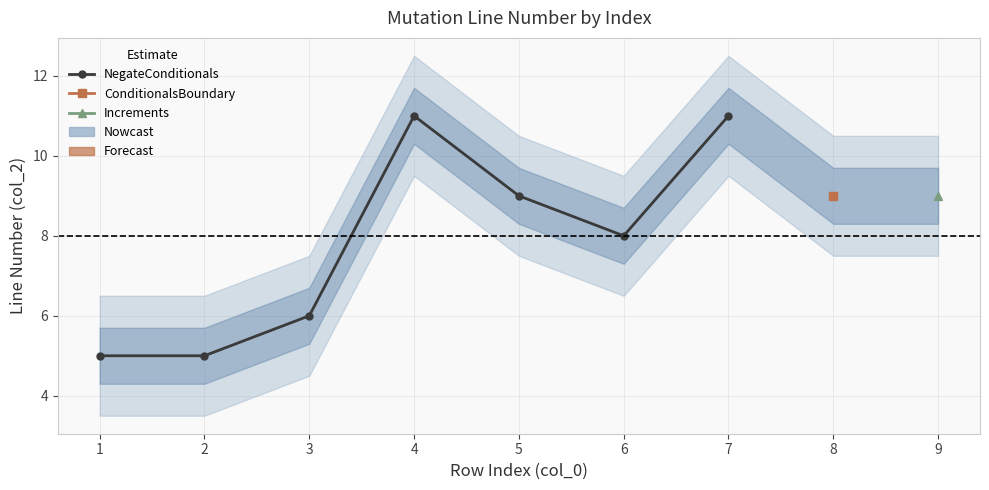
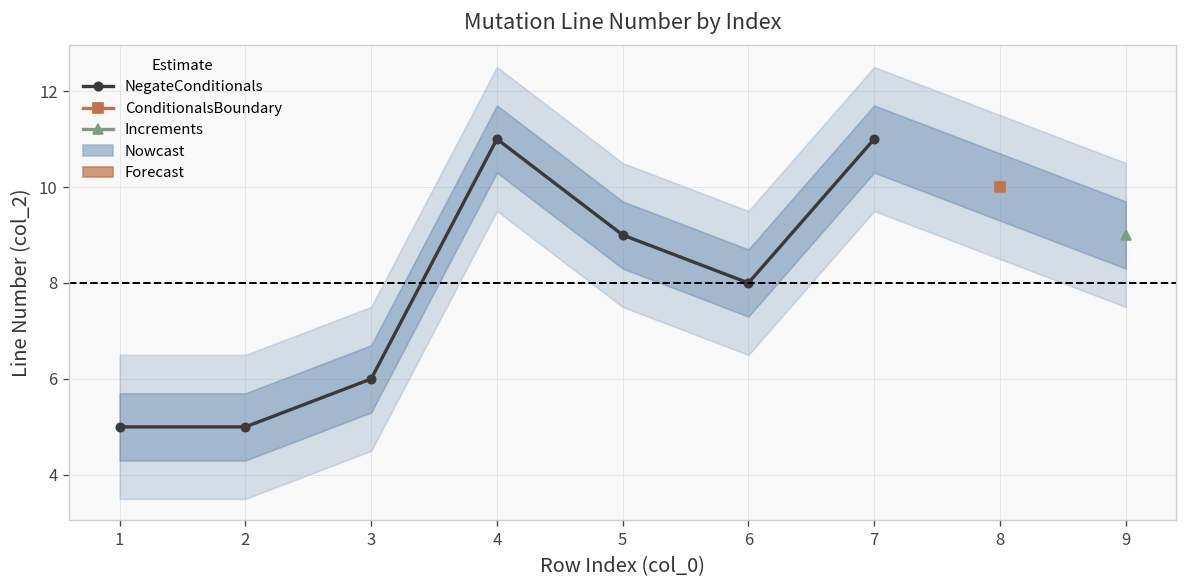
  {
    "NegateConditionals": {
      "1": 5,
      "2": 5,
      "3": 6,
      "4": 11,
      "5": 9,
      "6": 8,
      "7": 11
    },
    "ConditionalsBoundary": {
-     "8": 9
+     "8": 10
    }
  }
